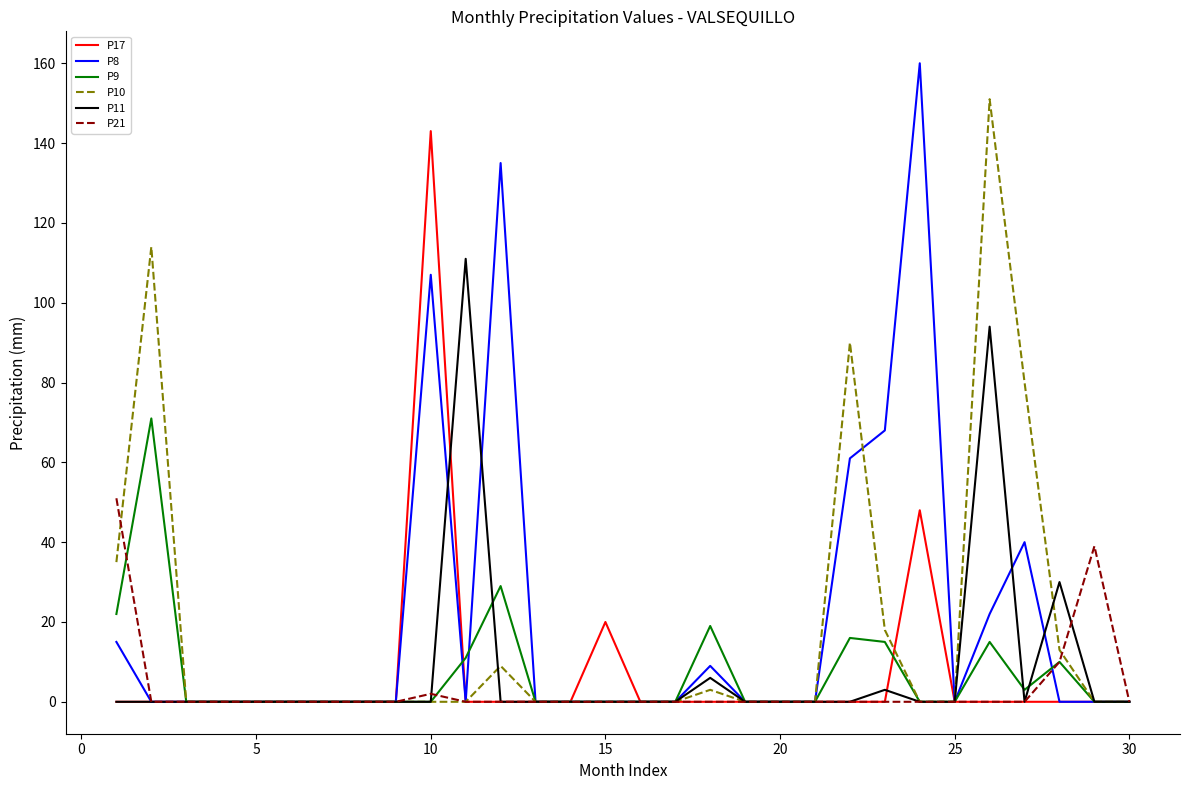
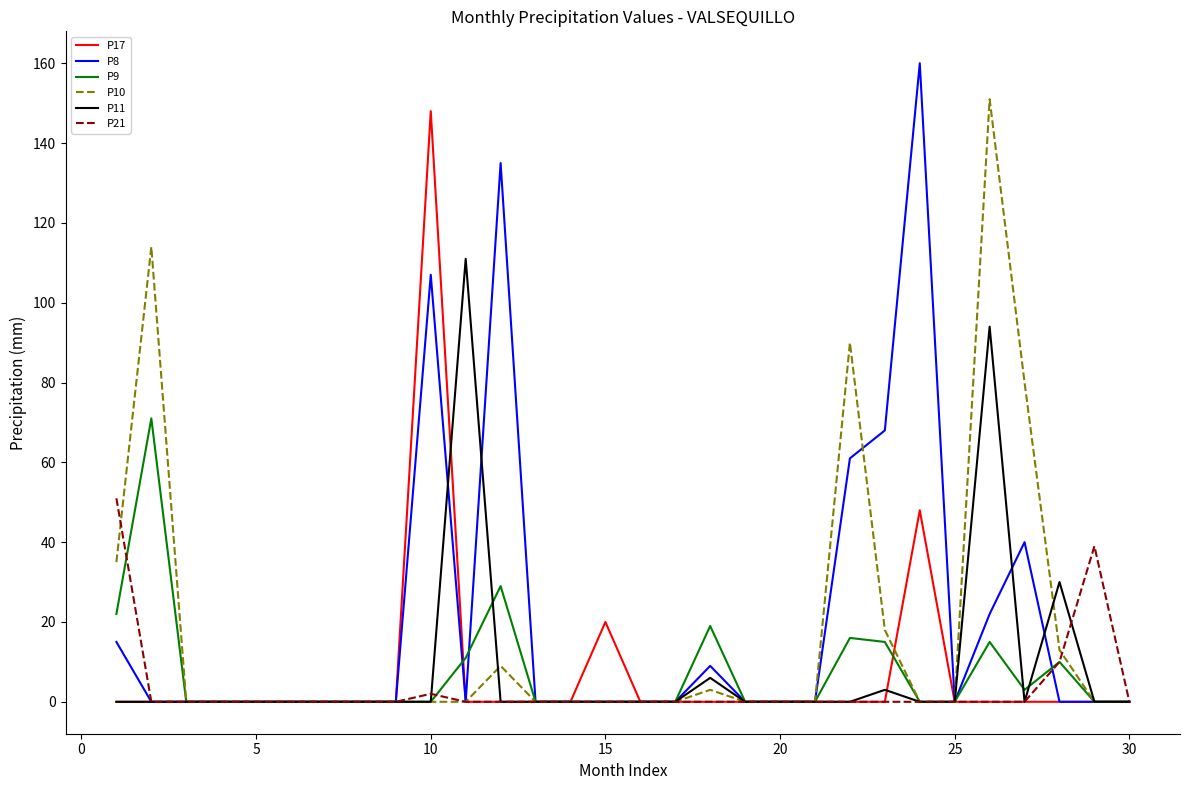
  {
    "P17": {
-     "10": 143,
+     "10": 148,
      "15": 20
    },
    "P8": {
      "10": 107
    },
    "P21": {
      "10": 2
    }
  }
